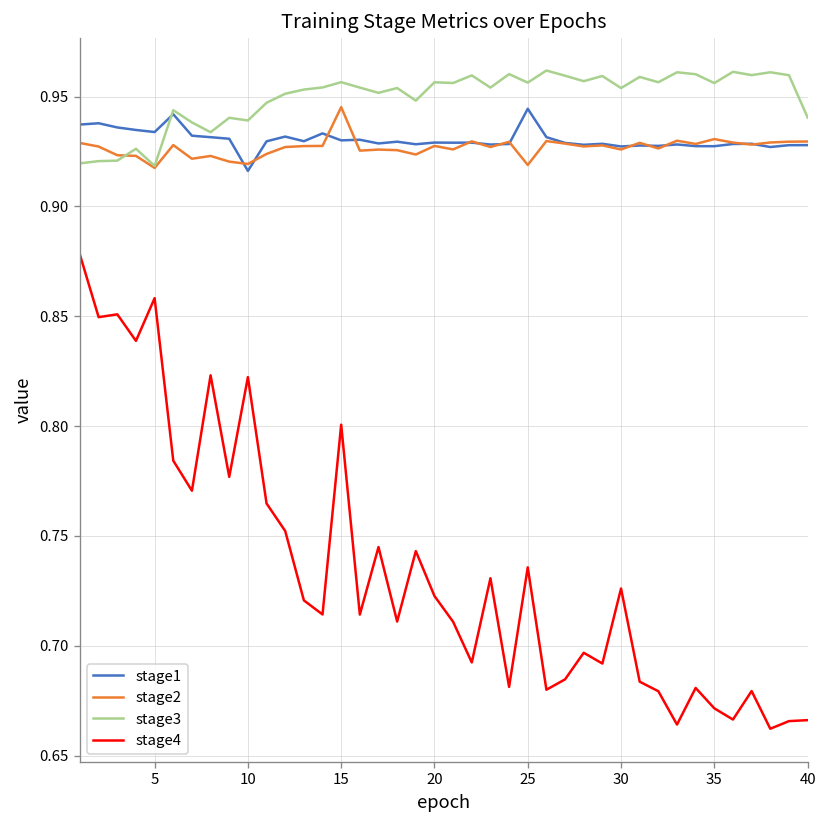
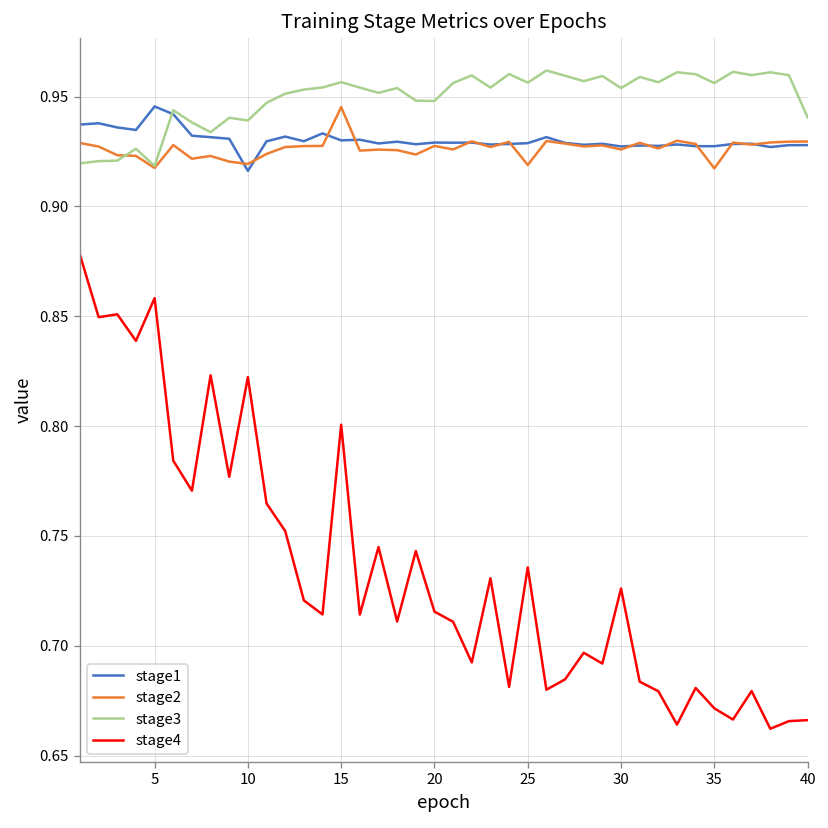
  {
    "stage1": {
-     "5": 0.934,
+     "5": 0.946,
      "10": 0.916,
      "15": 0.930,
      "20": 0.929,
-     "25": 0.944,
+     "25": 0.929,
      "30": 0.927,
      "35": 0.927,
      "40": 0.928
    },
    "stage2": {
      "10": 0.919,
      "15": 0.945,
      "20": 0.928,
      "25": 0.919,
      "30": 0.926,
-     "35": 0.931,
+     "35": 0.917,
      "40": 0.930
    },
    "stage3": {
      "10": 0.939,
      "15": 0.957,
-     "20": 0.957,
+     "20": 0.948,
      "25": 0.956,
      "30": 0.954,
      "35": 0.956,
      "40": 0.941
    },
    "stage4": {
      "5": 0.858,
      "10": 0.822,
      "15": 0.801,
-     "20": 0.723,
+     "20": 0.716,
      "25": 0.736,
      "30": 0.726,
      "35": 0.672,
      "40": 0.666
    }
  }
